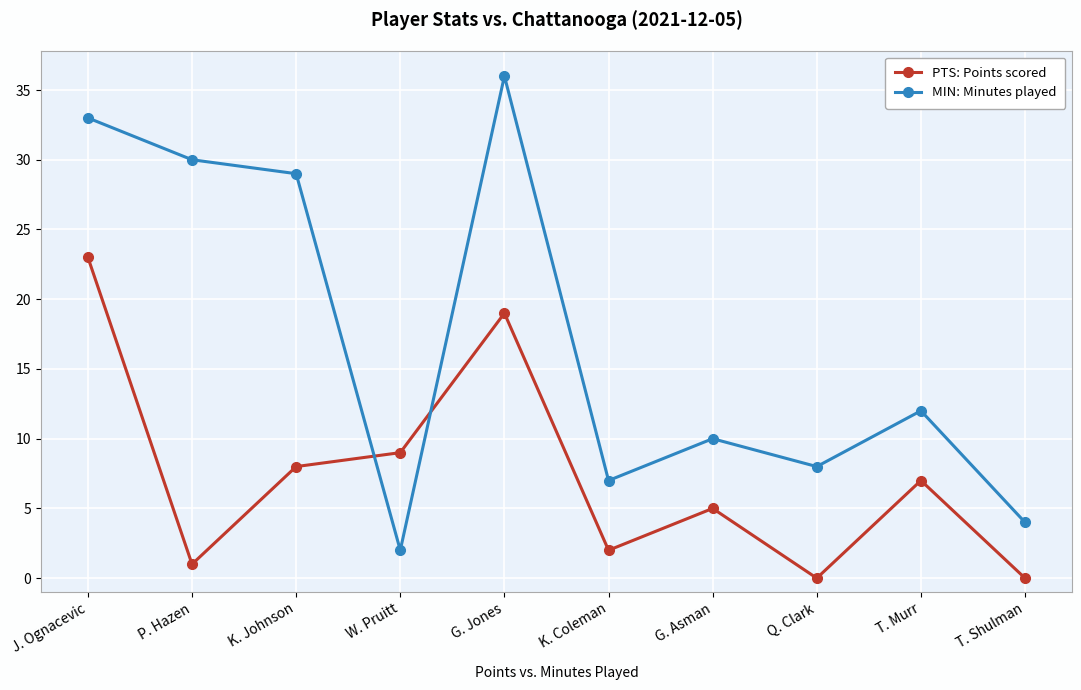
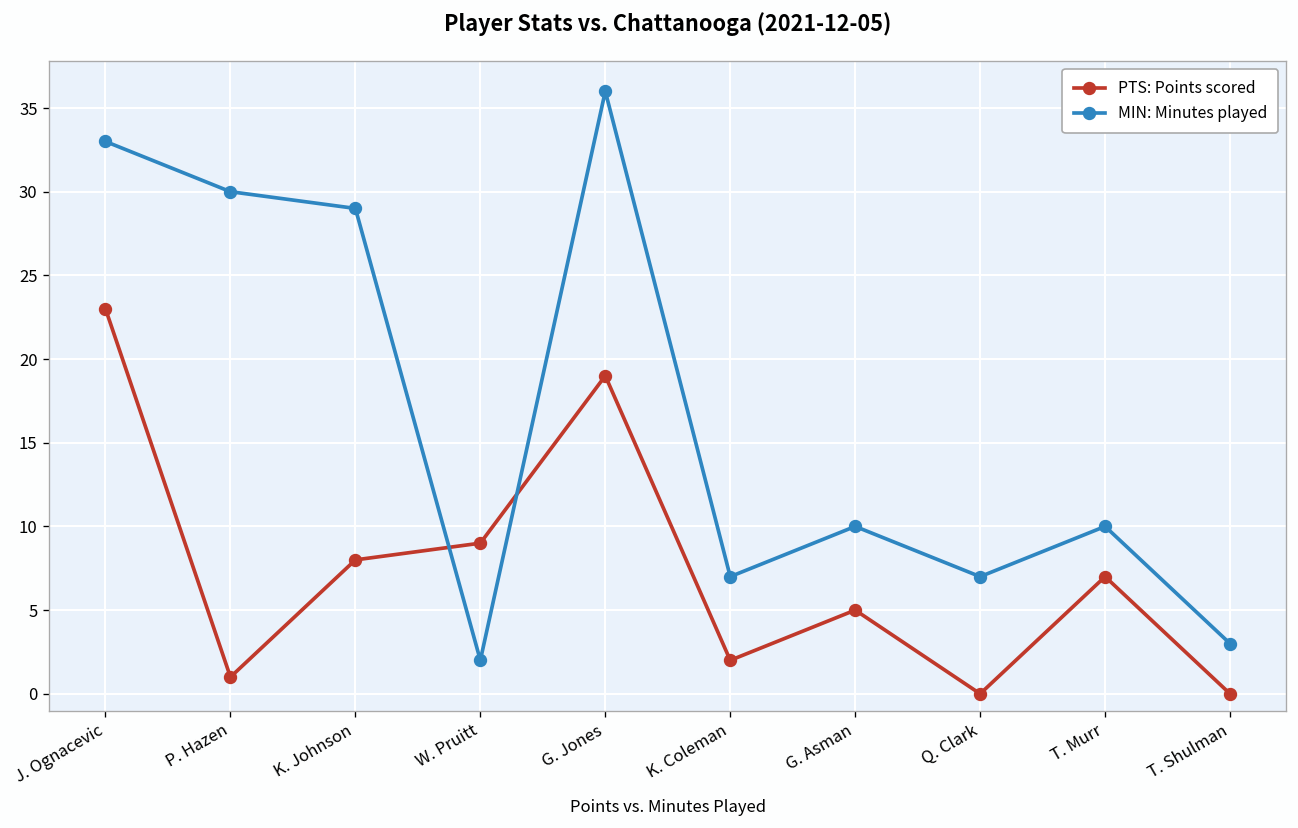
  {
    "PTS: Points scored": {
      "J. Ognacevic": 23,
      "P. Hazen": 1,
      "K. Johnson": 8,
      "W. Pruitt": 9,
      "G. Jones": 19,
      "K. Coleman": 2,
      "G. Asman": 5,
      "Q. Clark": 0,
      "T. Murr": 7,
      "T. Shulman": 0
    },
    "MIN: Minutes played": {
      "J. Ognacevic": 33,
      "P. Hazen": 30,
      "K. Johnson": 29,
      "W. Pruitt": 2,
      "G. Jones": 36,
      "K. Coleman": 7,
      "G. Asman": 10,
-     "Q. Clark": 8,
-     "T. Murr": 12,
-     "T. Shulman": 4
+     "Q. Clark": 7,
+     "T. Murr": 10,
+     "T. Shulman": 3
    }
  }
